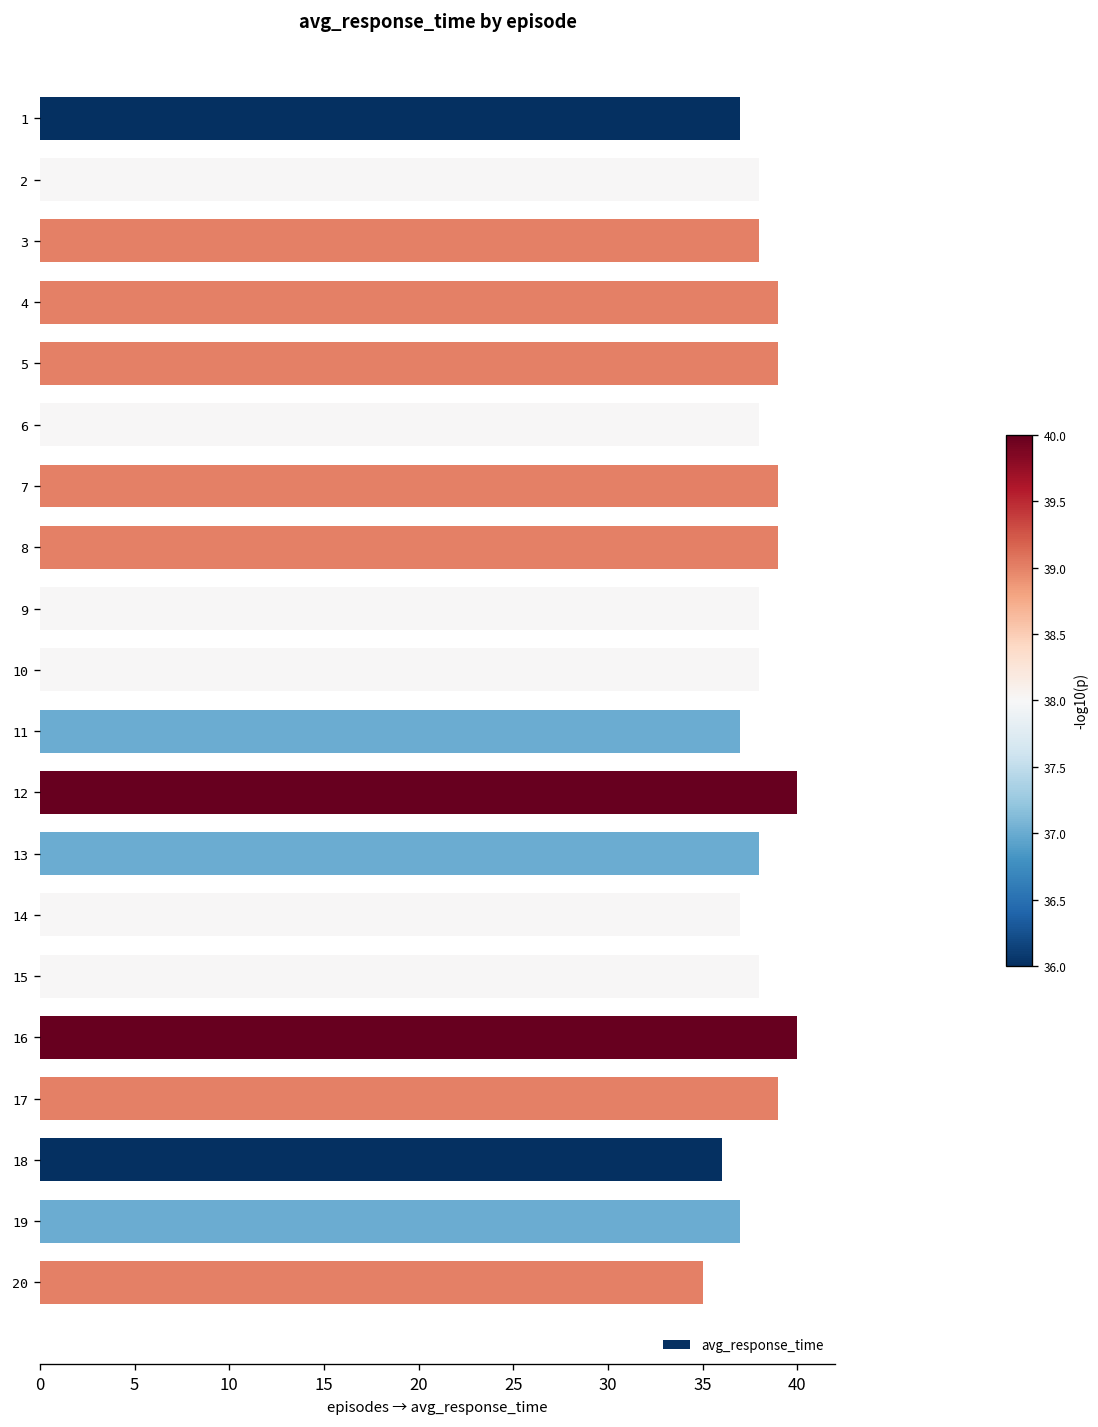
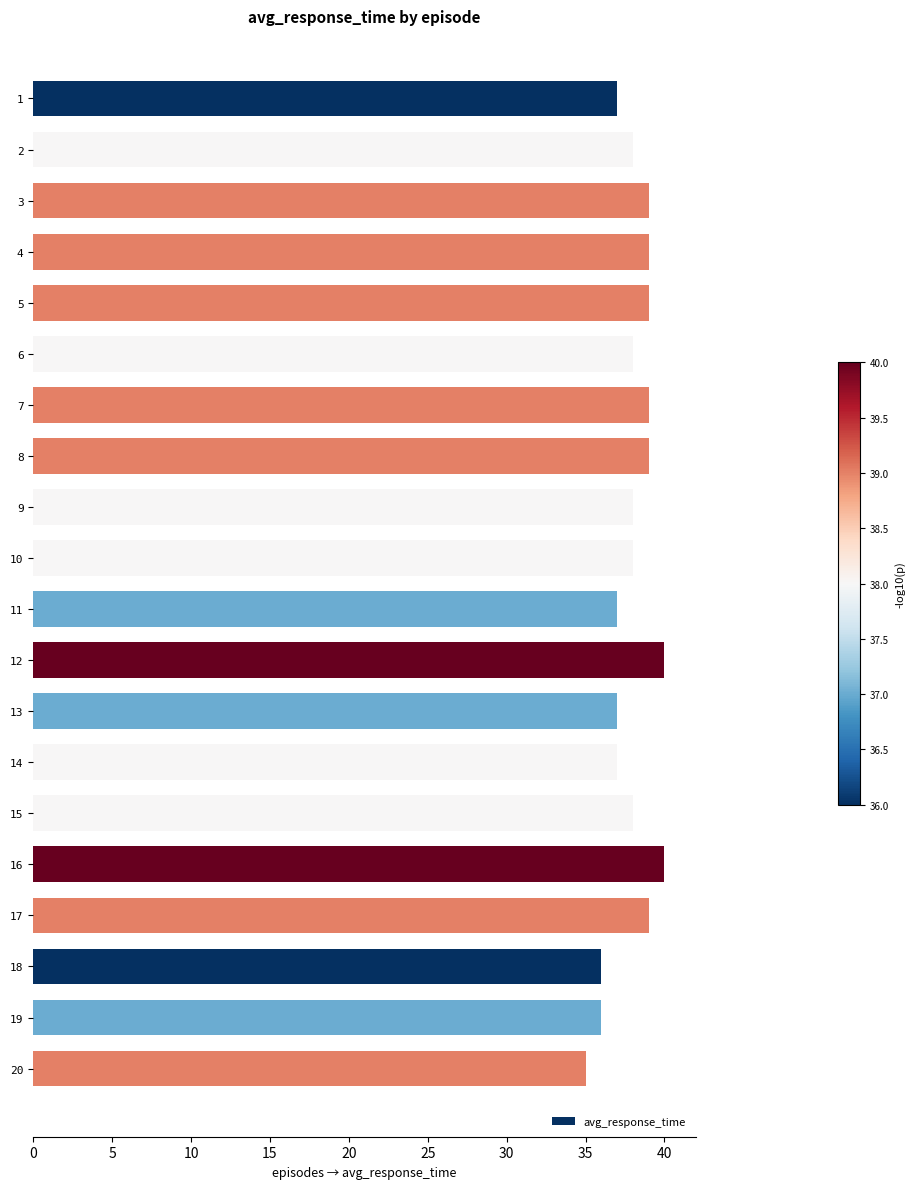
  {
    "1": 37,
    "2": 38,
-   "3": 38,
+   "3": 39,
    "4": 39,
    "5": 39,
    "6": 38,
    "7": 39,
    "8": 39,
    "9": 38,
    "10": 38,
    "11": 37,
    "12": 40,
-   "13": 38,
+   "13": 37,
    "14": 37,
    "15": 38,
    "16": 40,
    "17": 39,
    "18": 36,
-   "19": 37,
+   "19": 36,
    "20": 35
  }
